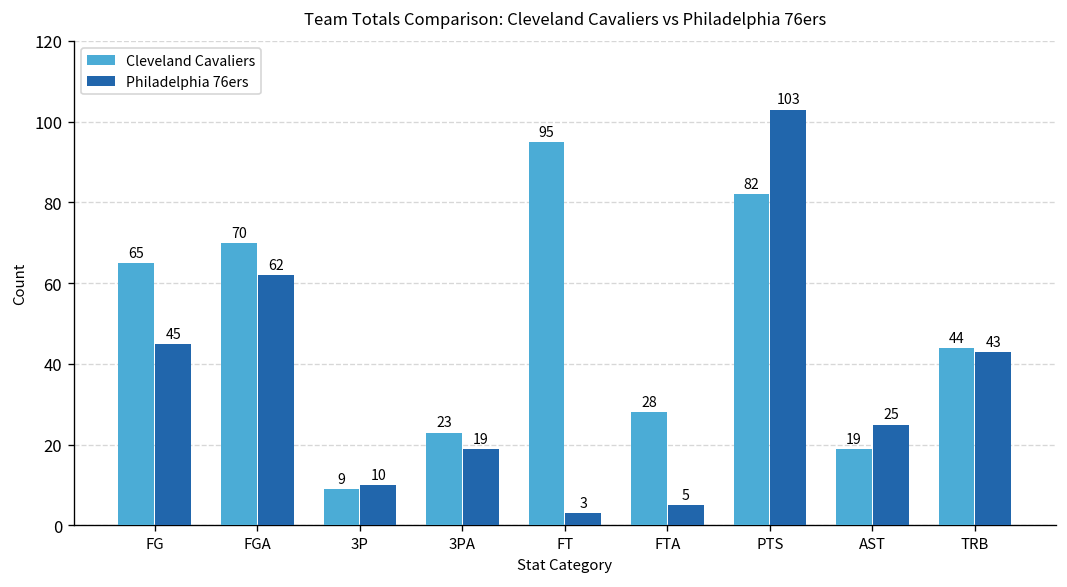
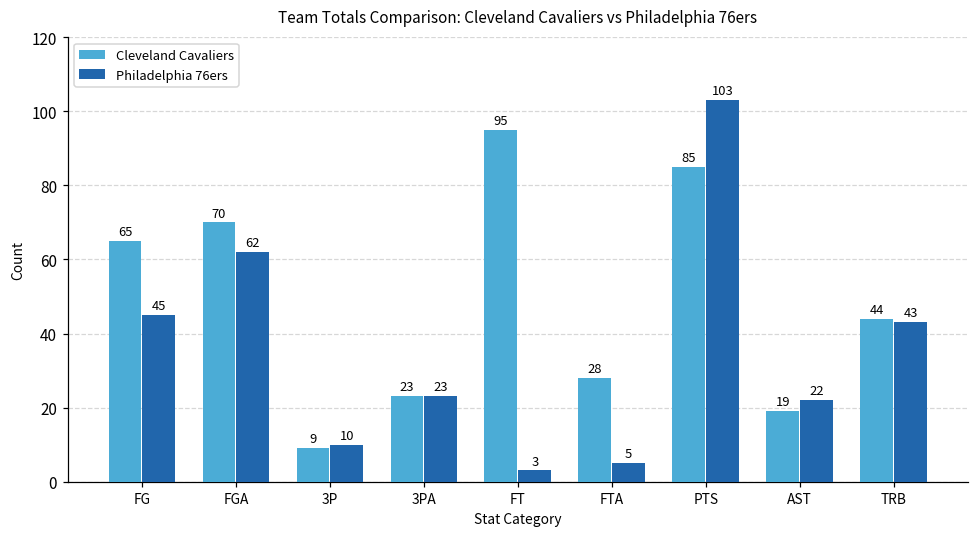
  {
    "Cleveland Cavaliers": {
      "FG": 65,
      "FGA": 70,
      "3P": 9,
      "3PA": 23,
      "FT": 95,
      "FTA": 28,
-     "PTS": 82,
+     "PTS": 85,
      "AST": 19,
      "TRB": 44
    },
    "Philadelphia 76ers": {
      "FG": 45,
      "FGA": 62,
      "3P": 10,
-     "3PA": 19,
+     "3PA": 23,
      "FT": 3,
      "FTA": 5,
      "PTS": 103,
-     "AST": 25,
+     "AST": 22,
      "TRB": 43
    }
  }
